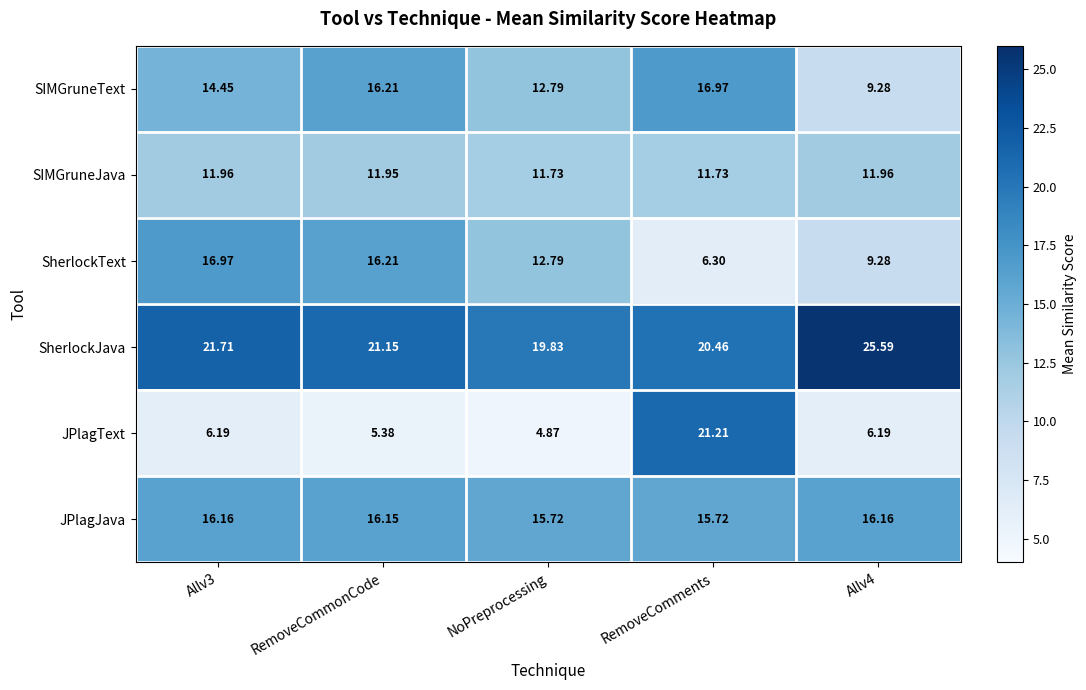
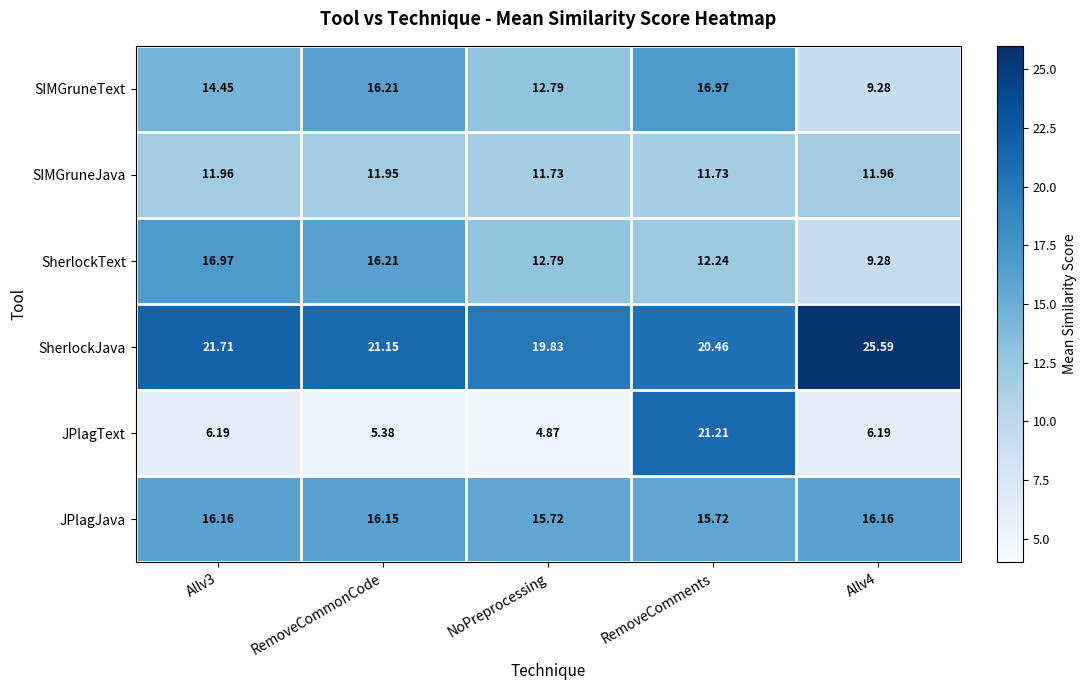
  {
    "SIMGruneText": {
      "Allv3": 14.45,
      "RemoveCommonCode": 16.21,
      "NoPreprocessing": 12.79,
      "RemoveComments": 16.97,
      "Allv4": 9.28
    },
    "SIMGruneJava": {
      "Allv3": 11.96,
      "RemoveCommonCode": 11.95,
      "NoPreprocessing": 11.73,
      "RemoveComments": 11.73,
      "Allv4": 11.96
    },
    "SherlockText": {
      "Allv3": 16.97,
      "RemoveCommonCode": 16.21,
      "NoPreprocessing": 12.79,
-     "RemoveComments": 6.30,
+     "RemoveComments": 12.24,
      "Allv4": 9.28
    },
    "SherlockJava": {
      "Allv3": 21.71,
      "RemoveCommonCode": 21.15,
      "NoPreprocessing": 19.83,
      "RemoveComments": 20.46,
      "Allv4": 25.59
    },
    "JPlagText": {
      "Allv3": 6.19,
      "RemoveCommonCode": 5.38,
      "NoPreprocessing": 4.87,
      "RemoveComments": 21.21,
      "Allv4": 6.19
    },
    "JPlagJava": {
      "Allv3": 16.16,
      "RemoveCommonCode": 16.15,
      "NoPreprocessing": 15.72,
      "RemoveComments": 15.72,
      "Allv4": 16.16
    }
  }
